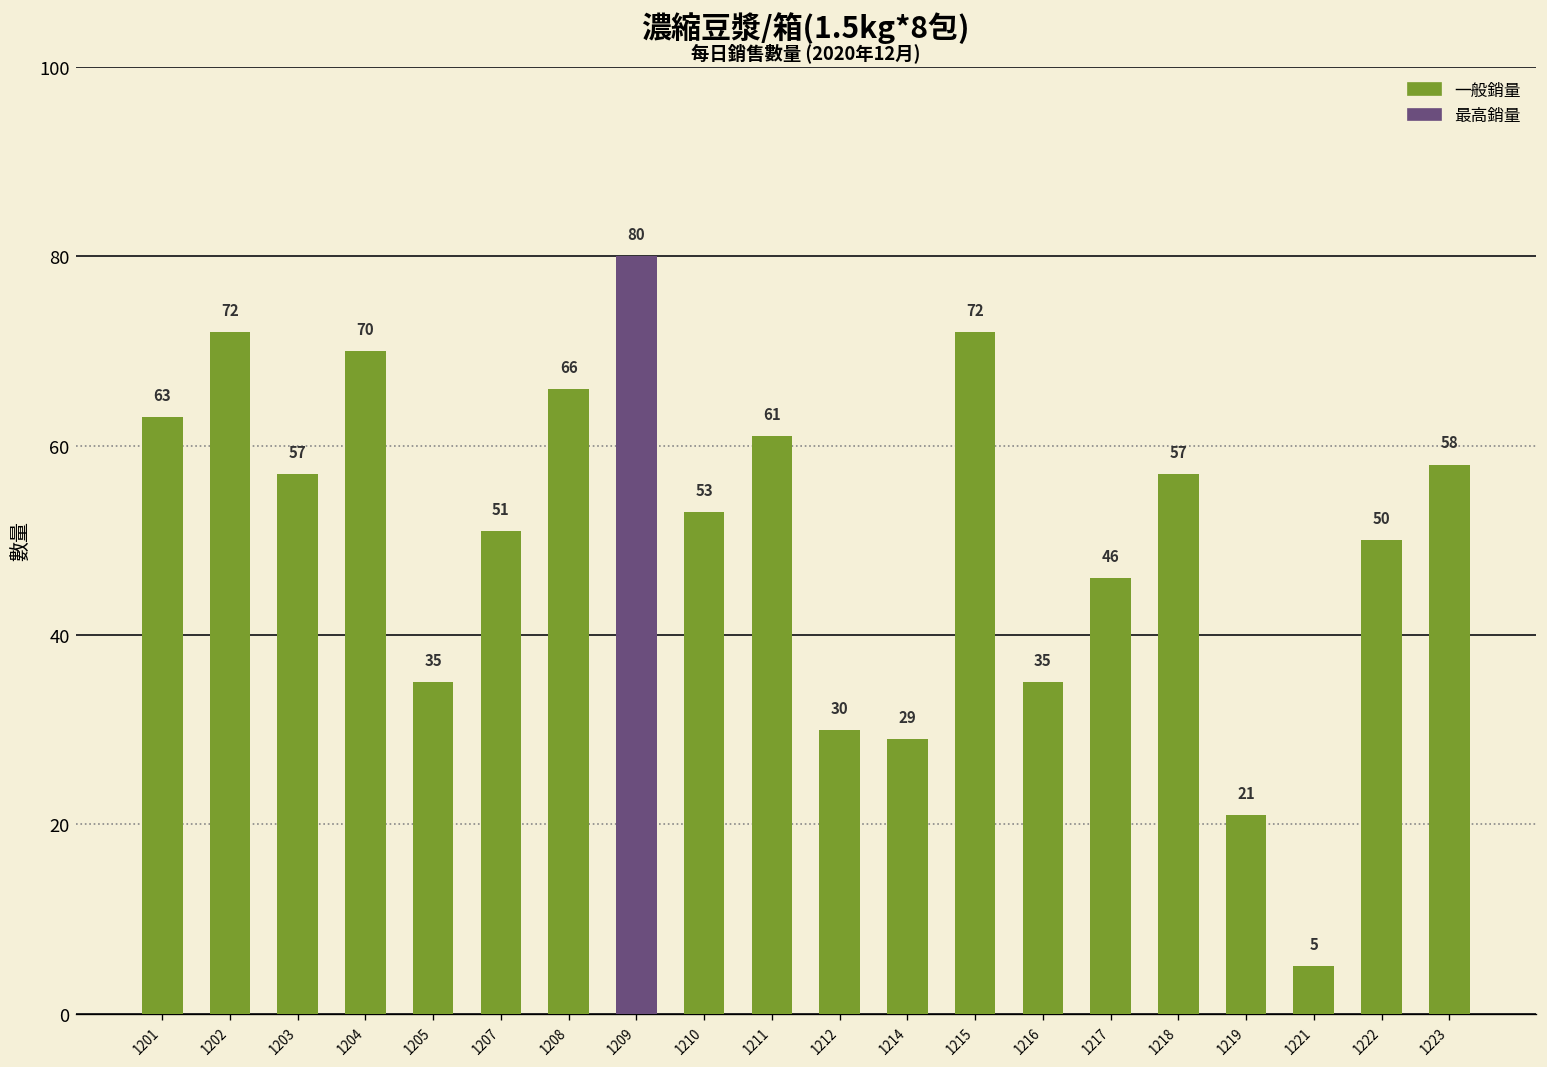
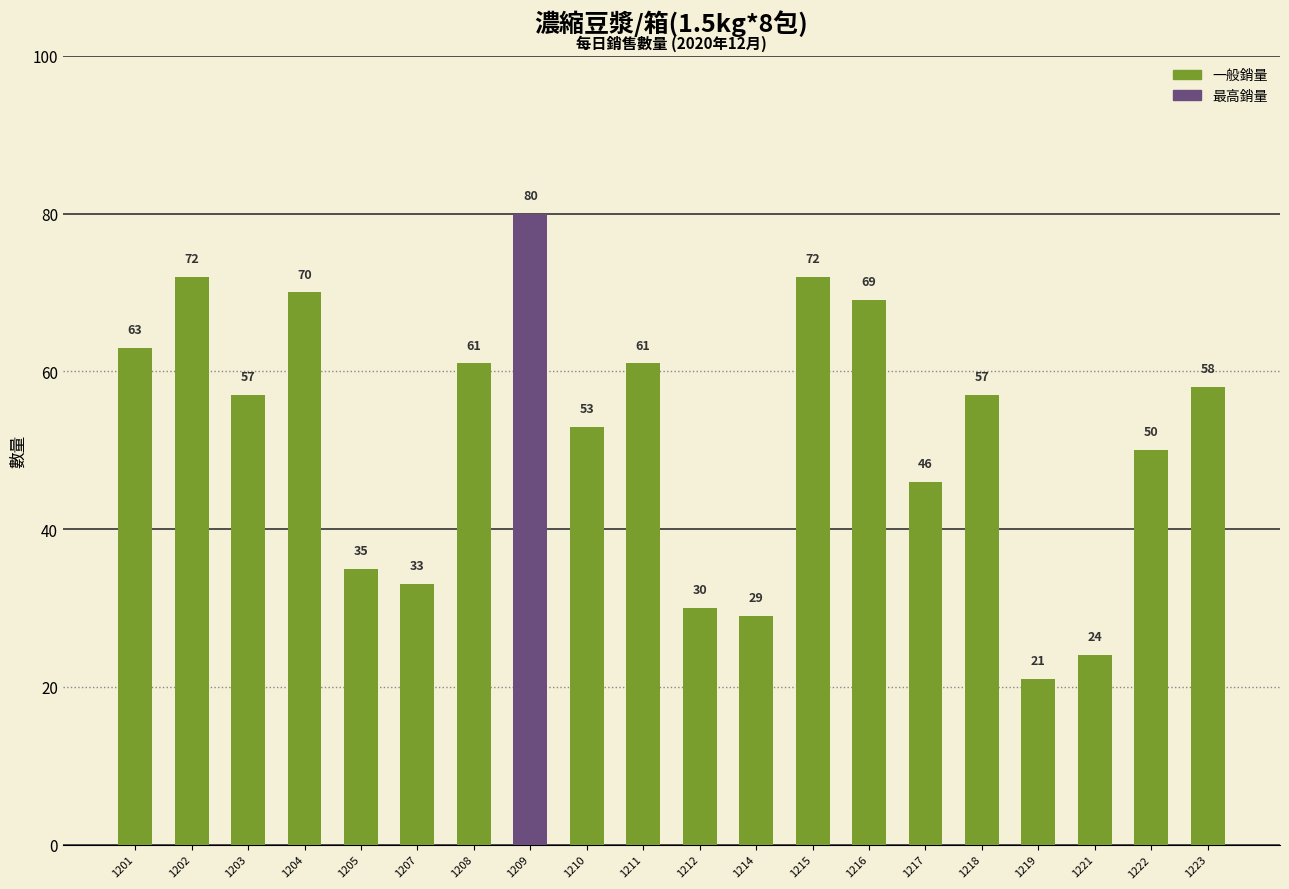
  {
    "1201": 63,
    "1202": 72,
    "1203": 57,
    "1204": 70,
    "1205": 35,
-   "1207": 51,
-   "1208": 66,
+   "1207": 33,
+   "1208": 61,
    "1209": 80,
    "1210": 53,
    "1211": 61,
    "1212": 30,
    "1214": 29,
    "1215": 72,
-   "1216": 35,
+   "1216": 69,
    "1217": 46,
    "1218": 57,
    "1219": 21,
-   "1221": 5,
+   "1221": 24,
    "1222": 50,
    "1223": 58
  }
